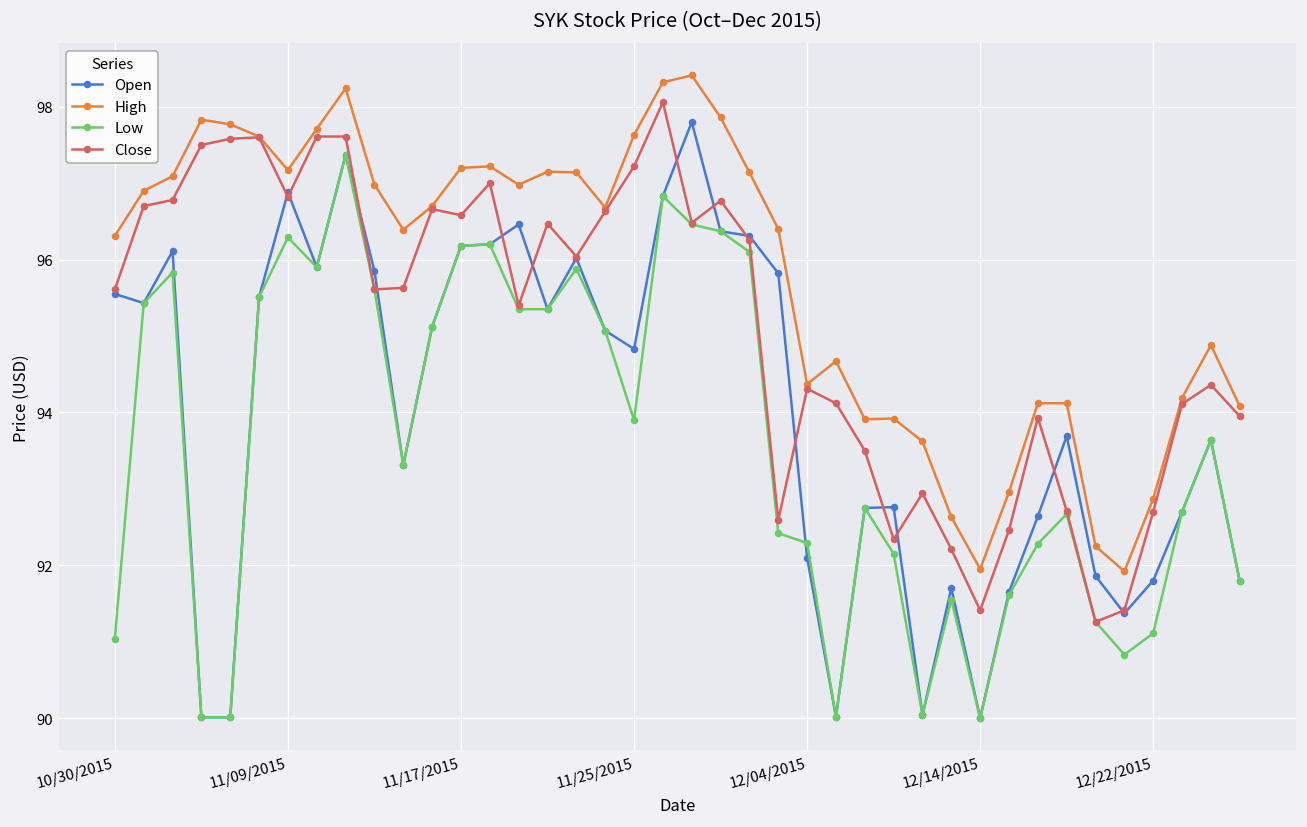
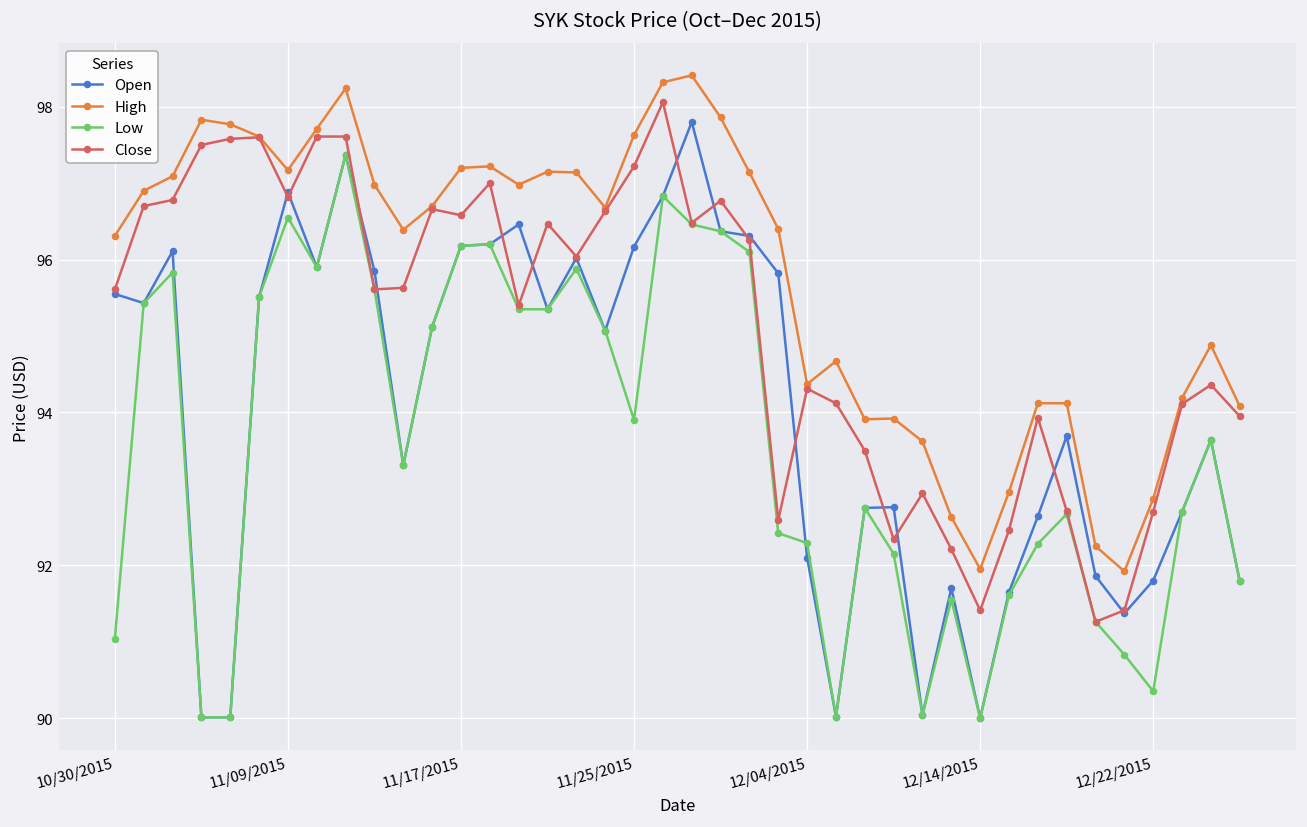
  {
    "Open": {
      "10/30/2015": 95.6,
      "11/09/2015": 96.9,
-     "11/25/2015": 94.8,
+     "11/25/2015": 96.2,
      "12/04/2015": 92.1,
      "12/22/2015": 91.8
    },
    "Low": {
      "10/30/2015": 91.0,
-     "11/09/2015": 96.3,
+     "11/09/2015": 96.6,
      "11/25/2015": 93.9,
      "12/04/2015": 92.3,
-     "12/22/2015": 91.1
+     "12/22/2015": 90.4
    }
  }
